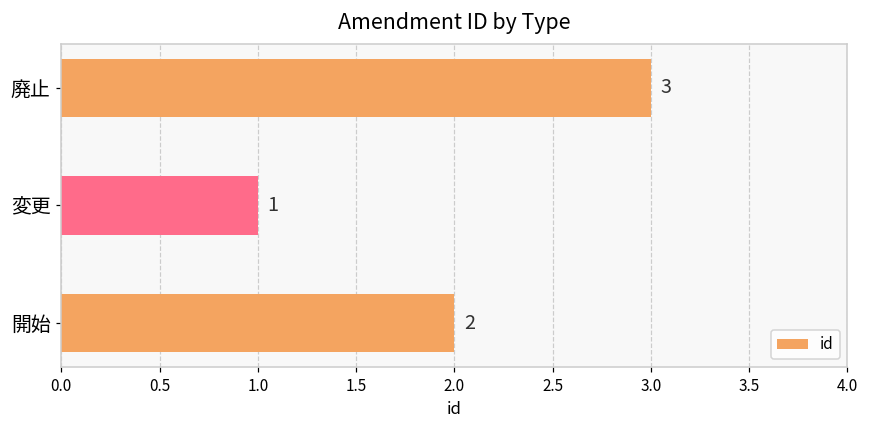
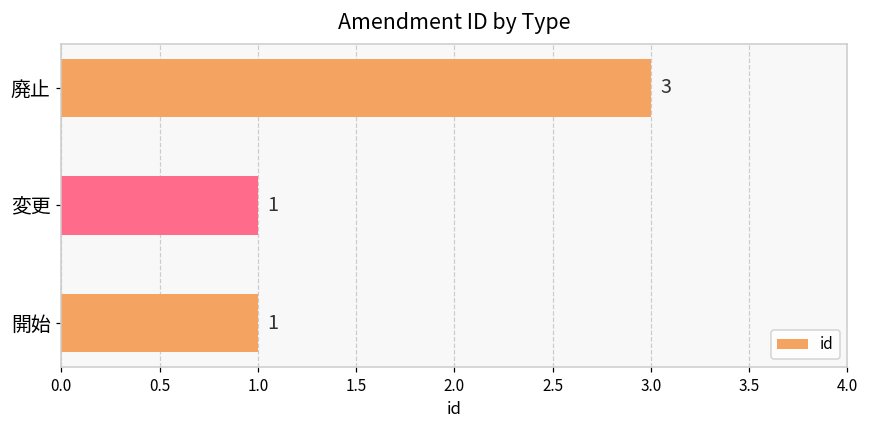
  {
    "廃止": 3,
    "変更": 1,
-   "開始": 2
+   "開始": 1
  }
